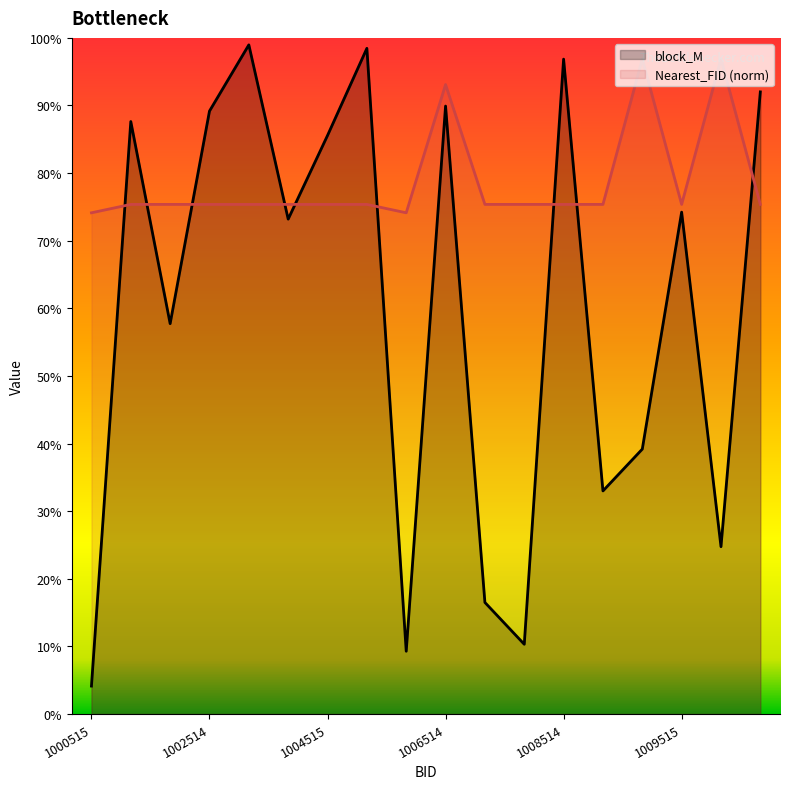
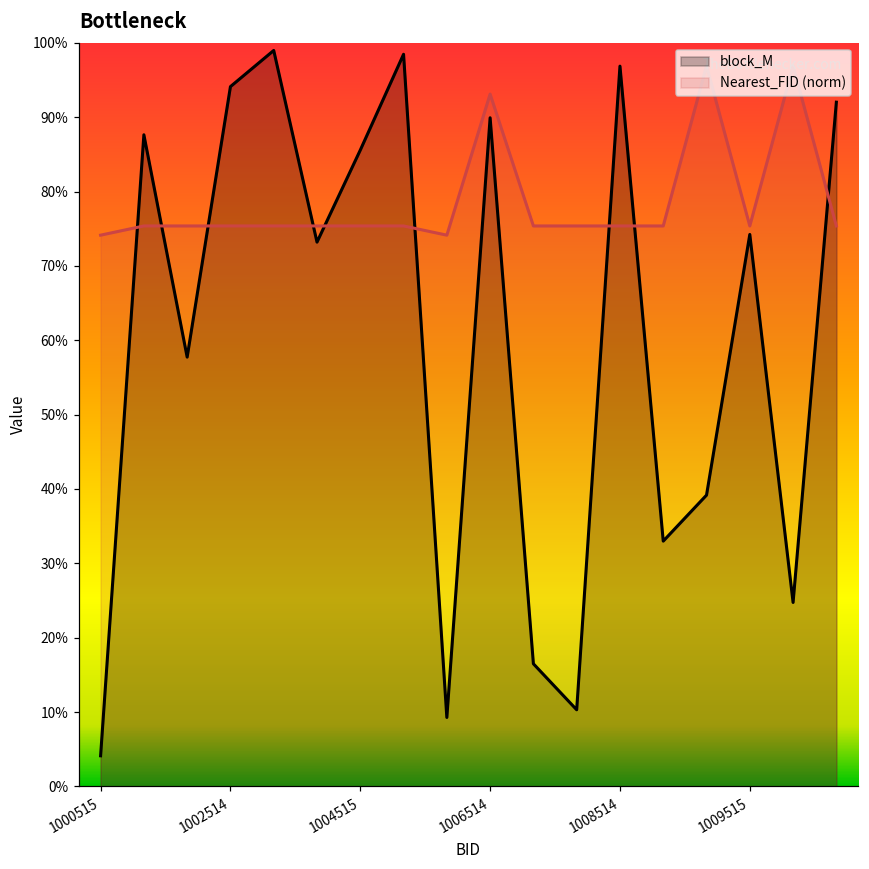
  {
    "block_M": {
      "1000515": "4%",
-     "1002514": "89%",
+     "1002514": "94%",
      "1004515": "86%",
      "1006514": "90%",
      "1008514": "97%",
      "1009515": "74%"
    },
    "Nearest_FID (norm)": {
      "1000515": "74%",
      "1002514": "75%",
      "1004515": "75%",
      "1006514": "93%",
      "1008514": "75%",
      "1009515": "75%"
    }
  }
